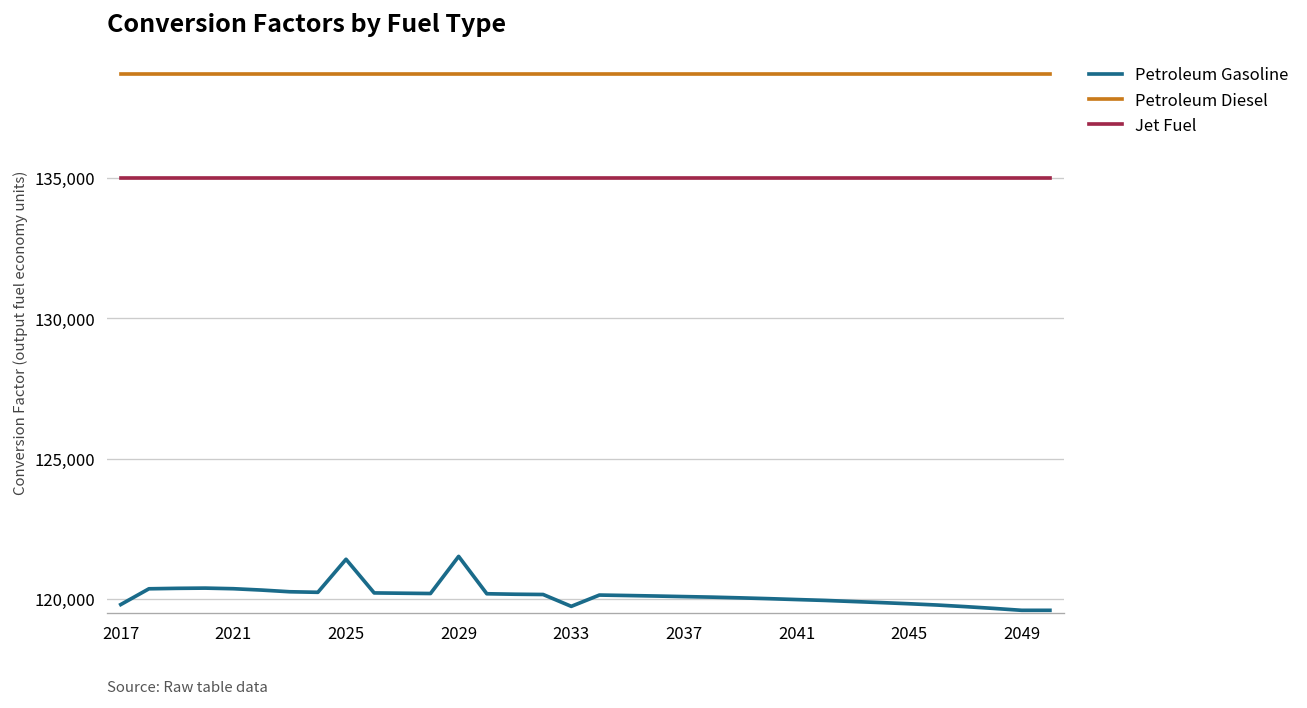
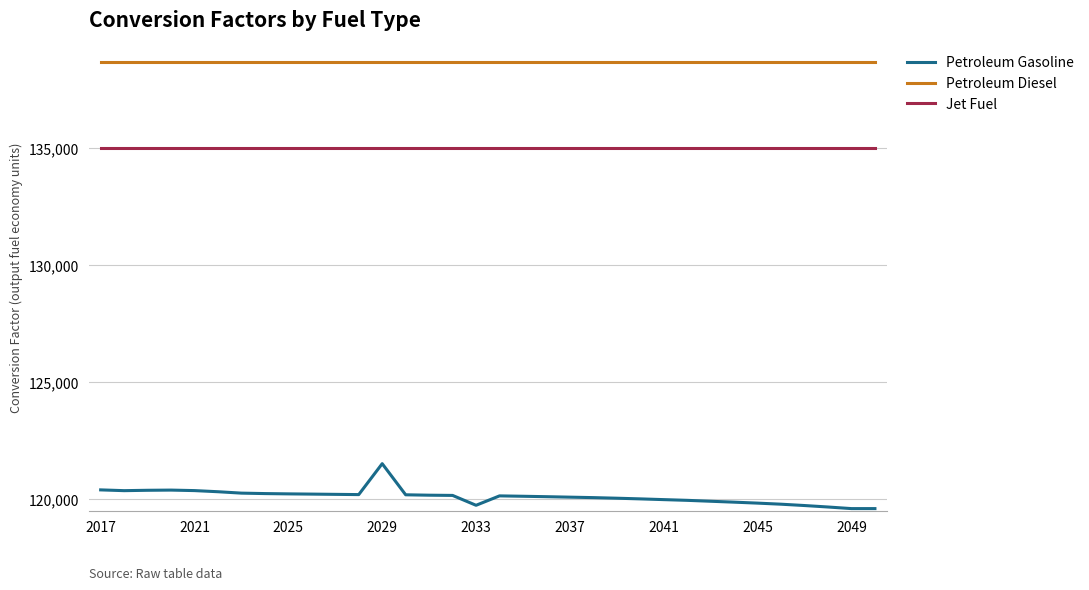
  {
    "Petroleum Gasoline": {
-     "2017": "119,800",
+     "2017": "120,400",
      "2021": "120,400",
-     "2025": "121,400",
+     "2025": "120,200",
      "2029": "121,500",
      "2033": "119,700",
      "2037": "120,100",
      "2041": "120,000",
      "2045": "119,800",
      "2049": "119,600"
    },
    "Petroleum Diesel": {
      "2017": "138,700",
      "2021": "138,700",
      "2025": "138,700",
      "2029": "138,700",
      "2033": "138,700",
      "2037": "138,700",
      "2041": "138,700",
      "2045": "138,700",
      "2049": "138,700"
    },
    "Jet Fuel": {
      "2017": "135,000",
      "2021": "135,000",
      "2025": "135,000",
      "2029": "135,000",
      "2033": "135,000",
      "2037": "135,000",
      "2041": "135,000",
      "2045": "135,000",
      "2049": "135,000"
    }
  }
